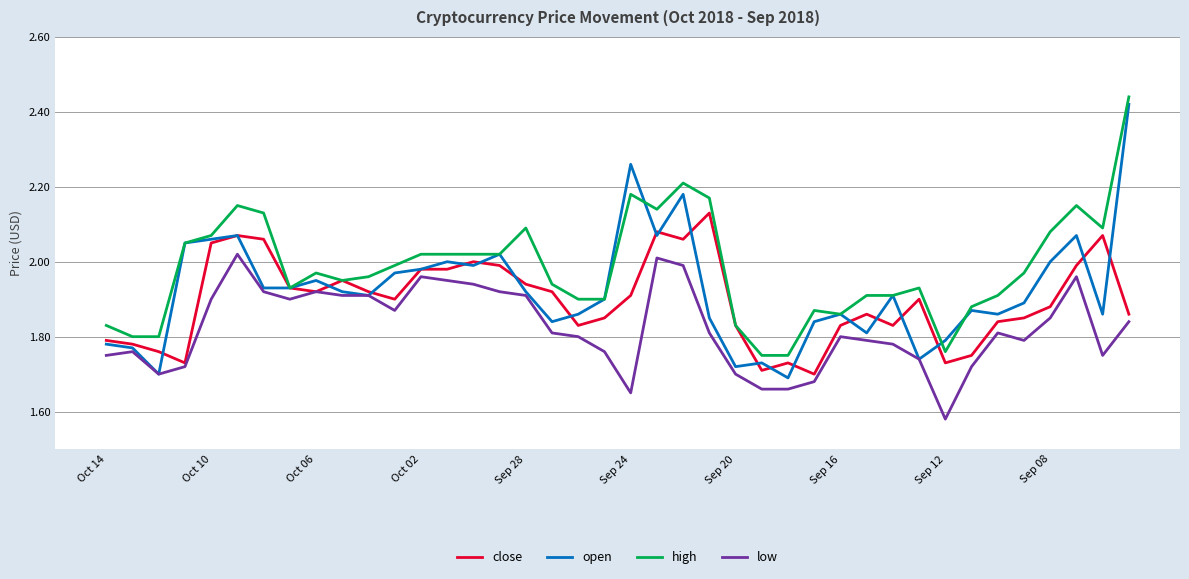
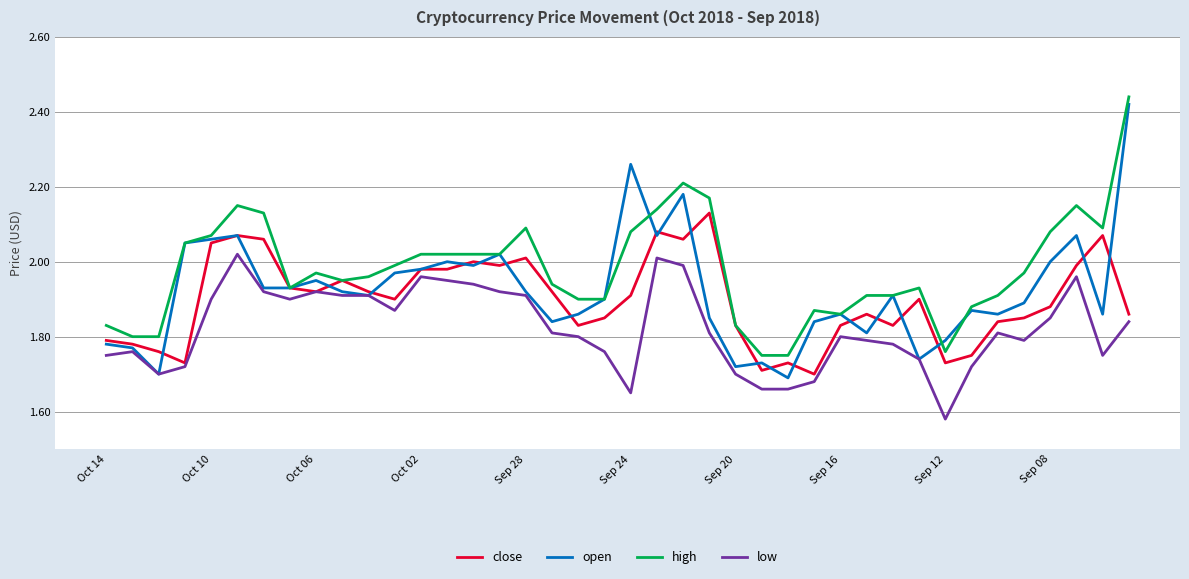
  {
    "close": {
      "Oct 14": 1.79,
      "Oct 10": 2.05,
-     "Sep 28": 1.94,
+     "Sep 28": 2.01,
      "Sep 24": 1.91,
      "Sep 16": 1.83,
      "Sep 12": 1.73,
      "Sep 08": 1.88
    },
    "open": {
      "Oct 14": 1.78,
      "Oct 10": 2.06,
      "Oct 06": 1.95,
      "Sep 28": 1.92,
      "Sep 24": 2.26,
      "Sep 20": 1.72,
      "Sep 12": 1.79,
      "Sep 08": 2.00
    },
    "high": {
      "Oct 14": 1.83,
      "Oct 10": 2.07,
      "Oct 06": 1.97,
      "Oct 02": 2.02,
      "Sep 28": 2.09,
-     "Sep 24": 2.18,
+     "Sep 24": 2.08,
      "Sep 12": 1.76,
      "Sep 08": 2.08
    },
    "low": {
      "Oct 14": 1.75,
      "Oct 10": 1.90,
      "Oct 02": 1.96,
      "Sep 28": 1.91,
      "Sep 24": 1.65,
      "Sep 20": 1.70,
      "Sep 16": 1.80,
      "Sep 12": 1.58,
      "Sep 08": 1.85
    }
  }
